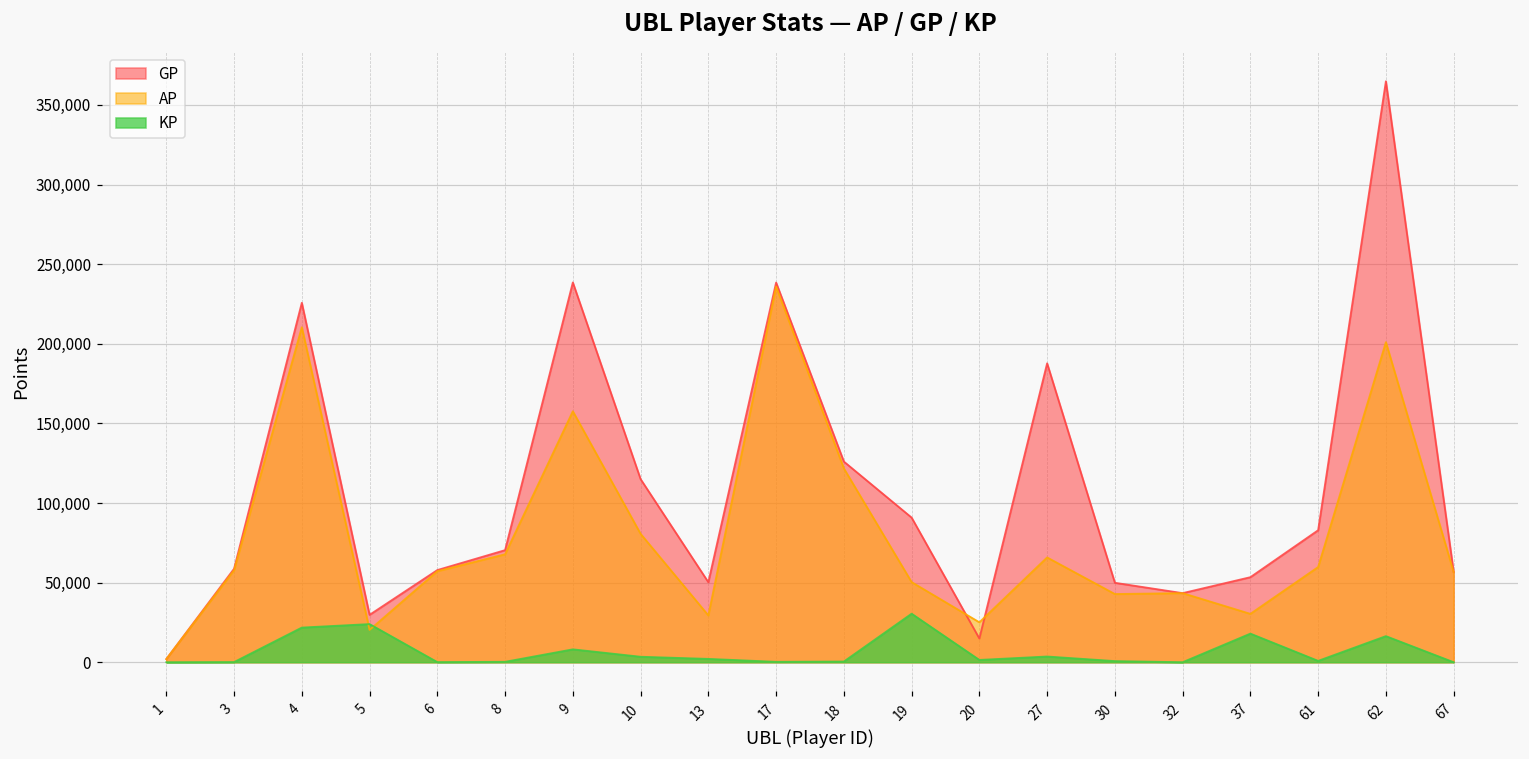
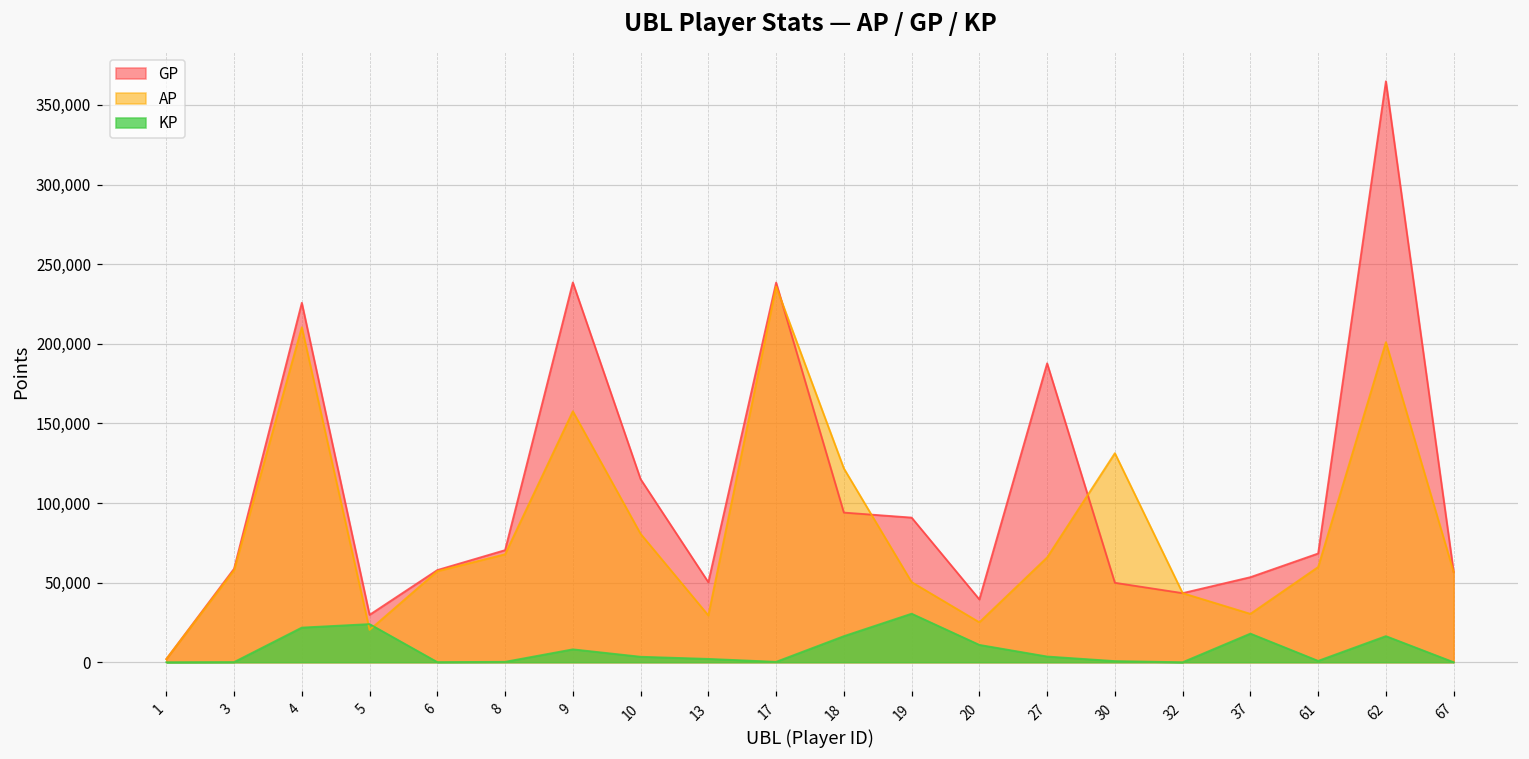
  {
    "GP": {
      "4": "226,000",
      "5": "30,000",
      "8": "70,000",
      "9": "239,000",
      "10": "115,000",
      "13": "50,000",
      "17": "238,000",
-     "18": "126,000",
+     "18": "94,000",
      "19": "91,000",
-     "20": "15,000",
+     "20": "39,000",
      "27": "188,000",
      "30": "50,000",
      "37": "53,000",
-     "61": "83,000",
+     "61": "68,000",
      "62": "365,000"
    },
    "AP": {
      "4": "210,000",
      "5": "20,000",
      "8": "68,000",
      "9": "158,000",
      "10": "81,000",
      "13": "29,000",
      "17": "236,000",
      "18": "122,000",
      "19": "50,000",
      "20": "25,000",
      "27": "66,000",
-     "30": "43,000",
+     "30": "131,000",
      "37": "30,000",
      "61": "60,000",
      "62": "201,000"
    },
    "KP": {
      "1": "0",
      "3": "0",
      "4": "22,000",
      "5": "24,000",
      "6": "0",
      "8": "0",
      "9": "8,000",
      "10": "3,000",
      "13": "2,000",
      "17": "0",
-     "18": "0",
+     "18": "16,000",
      "19": "30,000",
-     "20": "1,000",
+     "20": "11,000",
      "27": "4,000",
      "30": "1,000",
      "32": "0",
      "37": "18,000",
      "61": "1,000",
      "62": "16,000",
      "67": "0"
    }
  }
